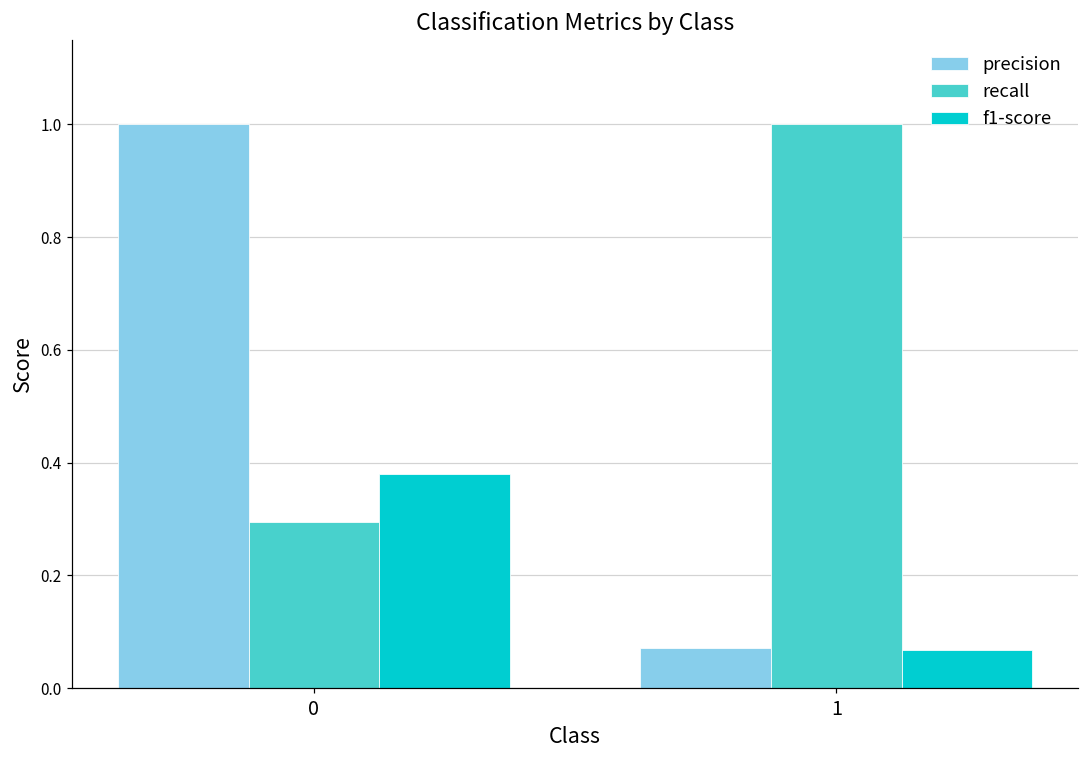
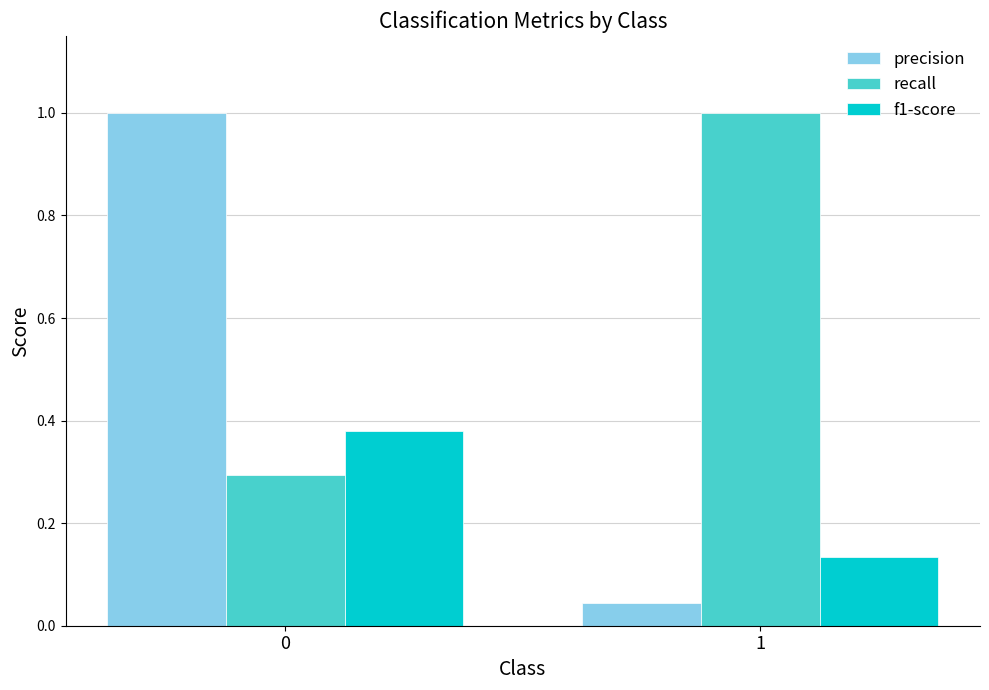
  {
    "precision": {
      "0": 1.00,
-     "1": 0.07
+     "1": 0.04
    },
    "recall": {
      "0": 0.29,
      "1": 1.00
    },
    "f1-score": {
      "0": 0.38,
-     "1": 0.07
+     "1": 0.13
    }
  }
